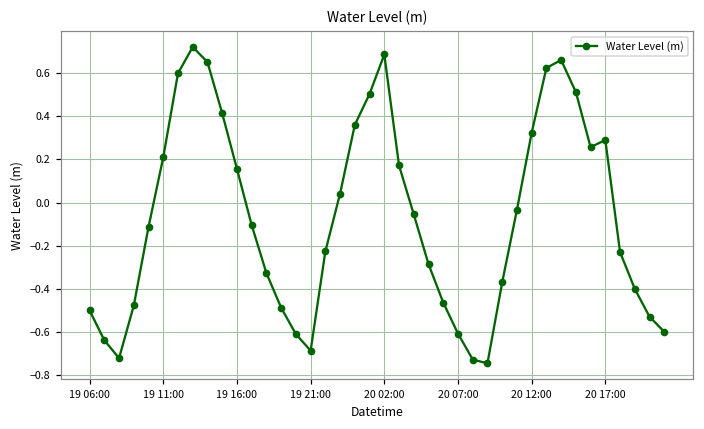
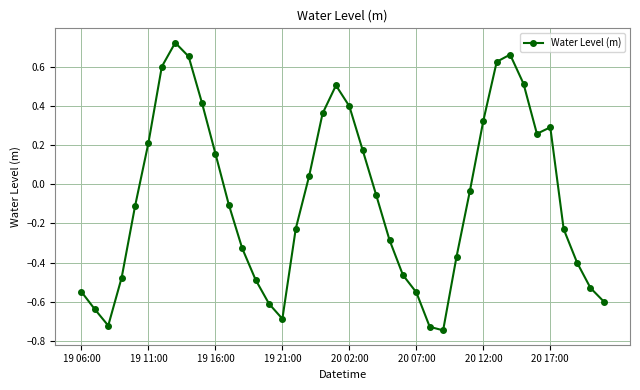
  {
-   "19 06:00": -0.50,
+   "19 06:00": -0.55,
    "19 11:00": 0.21,
    "19 16:00": 0.16,
    "19 21:00": -0.69,
-   "20 02:00": 0.69,
-   "20 07:00": -0.61,
+   "20 02:00": 0.40,
+   "20 07:00": -0.55,
    "20 12:00": 0.32,
    "20 17:00": 0.29
  }
